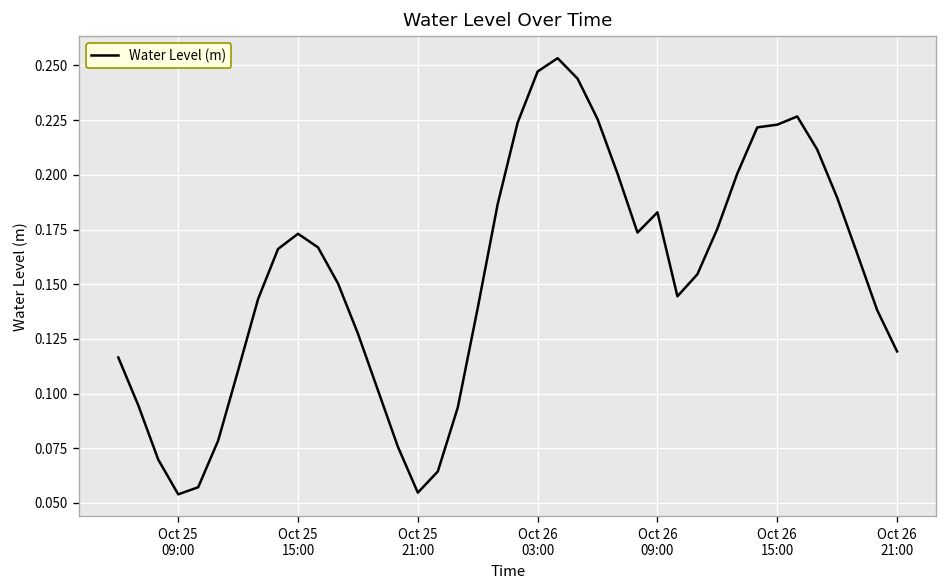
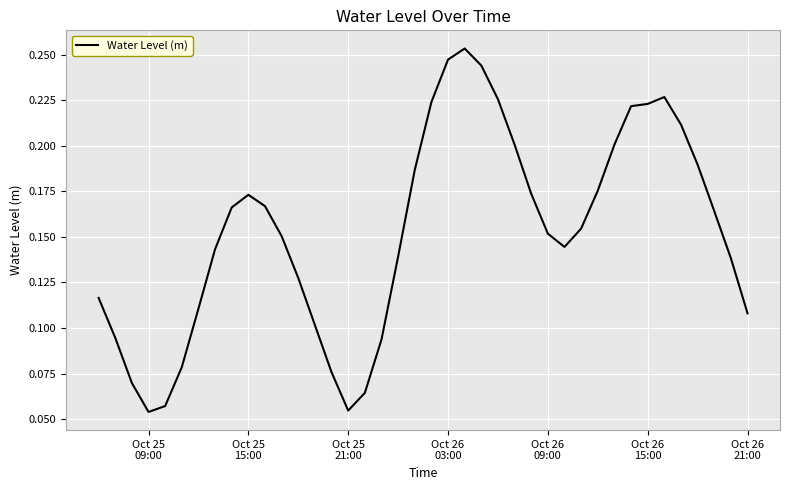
  {
    "Oct 25 09:00": 0.054,
    "Oct 25 15:00": 0.173,
    "Oct 25 21:00": 0.055,
    "Oct 26 03:00": 0.247,
-   "Oct 26 09:00": 0.183,
+   "Oct 26 09:00": 0.152,
    "Oct 26 15:00": 0.223,
-   "Oct 26 21:00": 0.119
+   "Oct 26 21:00": 0.108
  }
